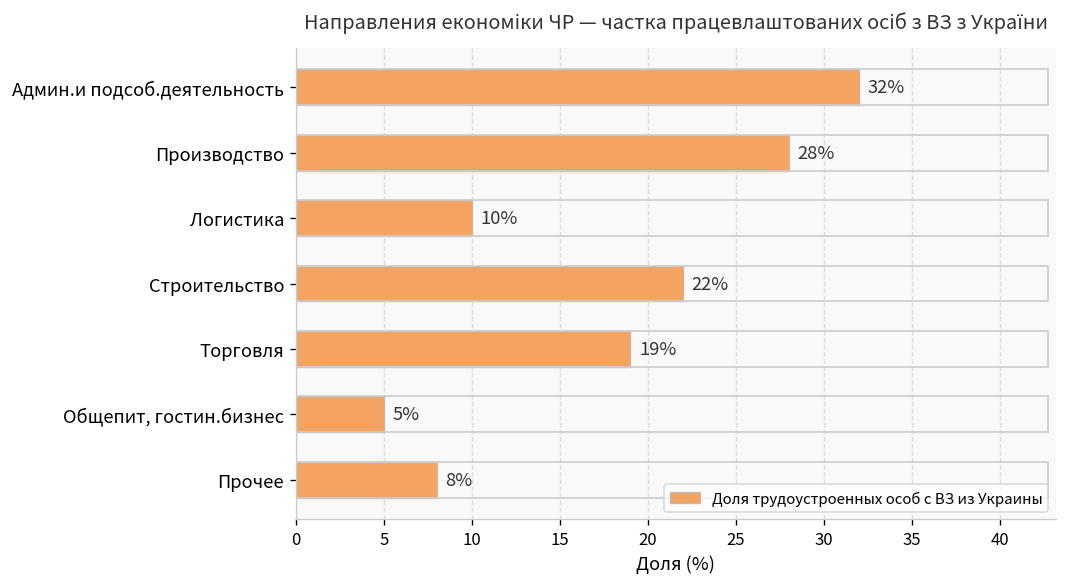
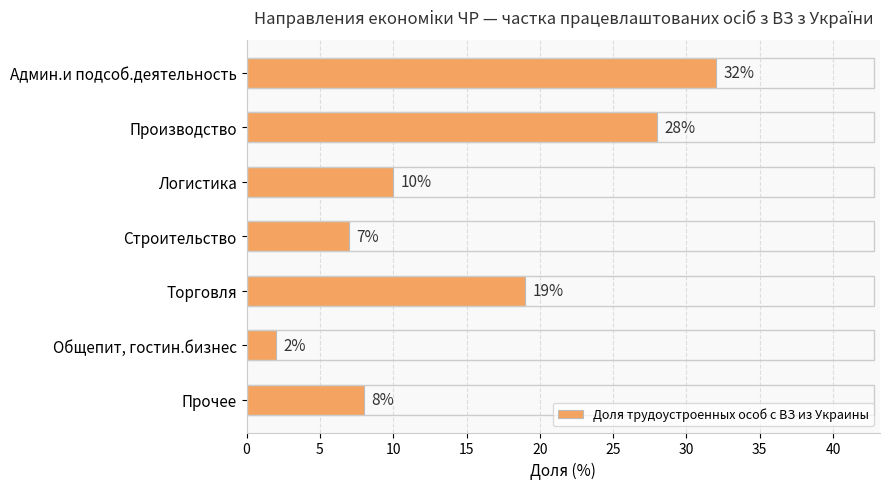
  {
    "Админ.и подсоб.деятельность": "32%",
    "Производство": "28%",
    "Логистика": "10%",
-   "Строительство": "22%",
+   "Строительство": "7%",
    "Торговля": "19%",
-   "Общепит, гостин.бизнес": "5%",
+   "Общепит, гостин.бизнес": "2%",
    "Прочее": "8%"
  }
